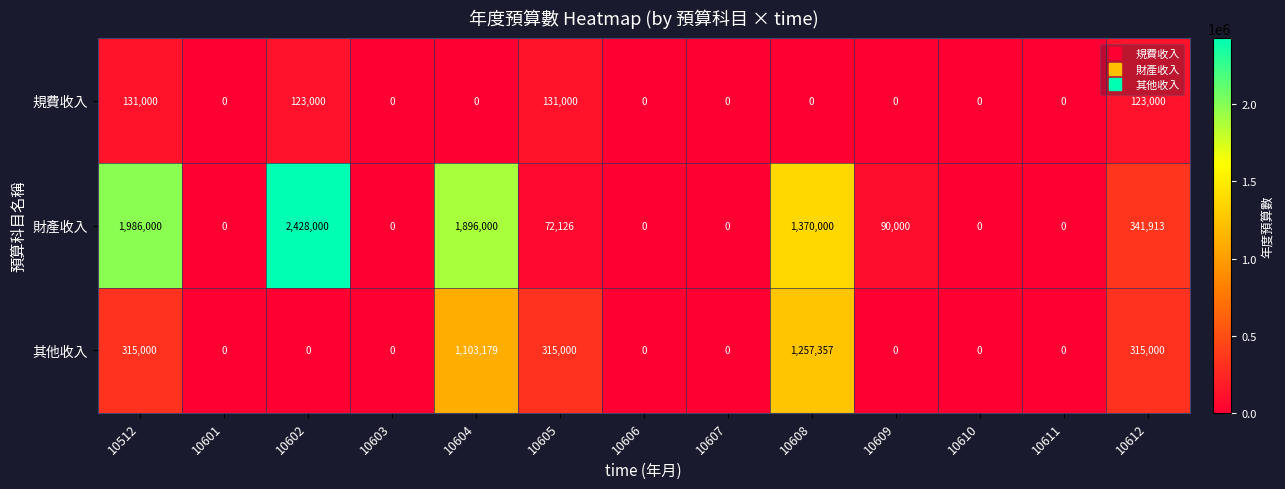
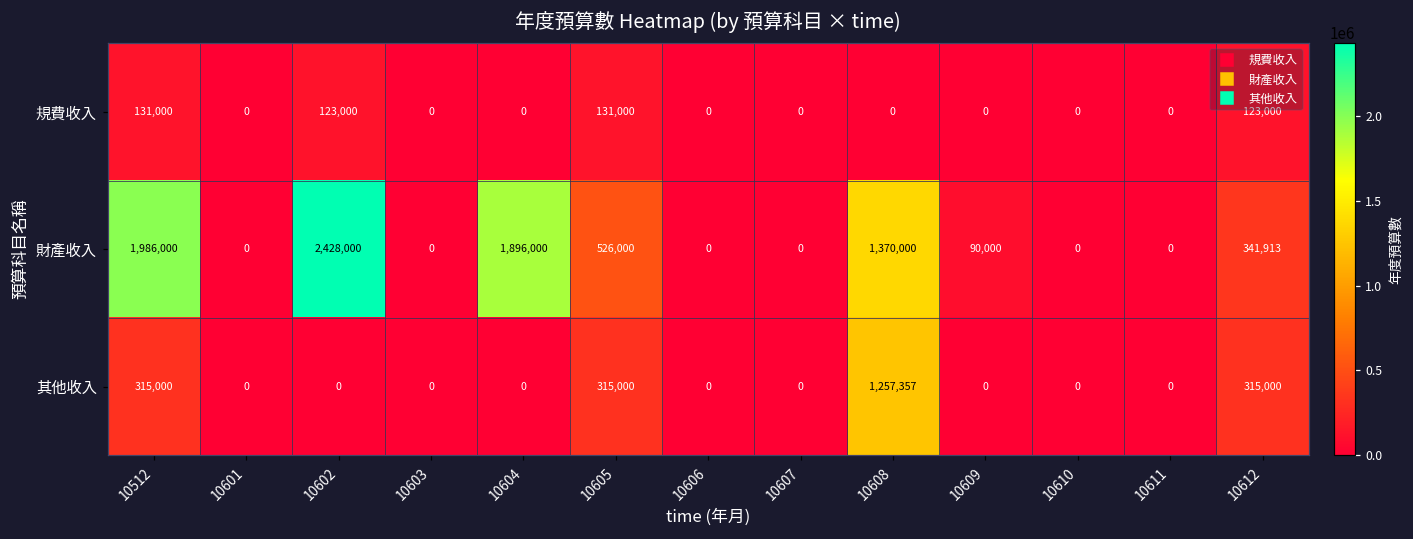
  {
    "規費收入": {
      "10512": "131,000",
      "10601": "0",
      "10602": "123,000",
      "10603": "0",
      "10604": "0",
      "10605": "131,000",
      "10606": "0",
      "10607": "0",
      "10608": "0",
      "10609": "0",
      "10610": "0",
      "10611": "0",
      "10612": "123,000"
    },
    "財產收入": {
      "10512": "1,986,000",
      "10601": "0",
      "10602": "2,428,000",
      "10603": "0",
      "10604": "1,896,000",
-     "10605": "72,126",
+     "10605": "526,000",
      "10606": "0",
      "10607": "0",
      "10608": "1,370,000",
      "10609": "90,000",
      "10610": "0",
      "10611": "0",
      "10612": "341,913"
    },
    "其他收入": {
      "10512": "315,000",
      "10601": "0",
      "10602": "0",
      "10603": "0",
-     "10604": "1,103,179",
+     "10604": "0",
      "10605": "315,000",
      "10606": "0",
      "10607": "0",
      "10608": "1,257,357",
      "10609": "0",
      "10610": "0",
      "10611": "0",
      "10612": "315,000"
    }
  }
